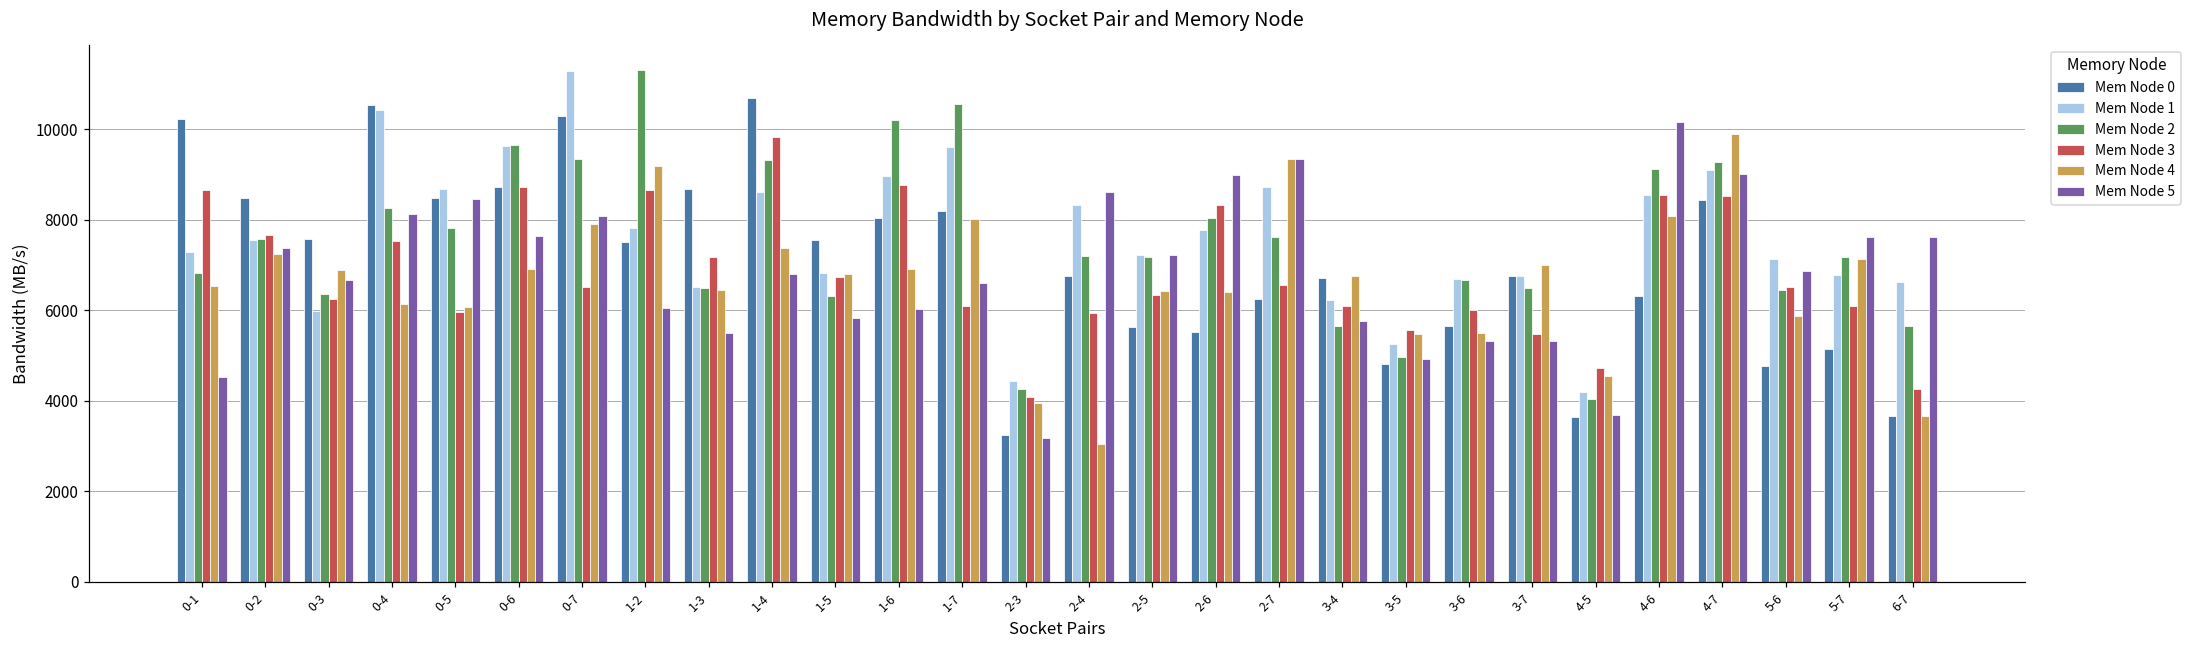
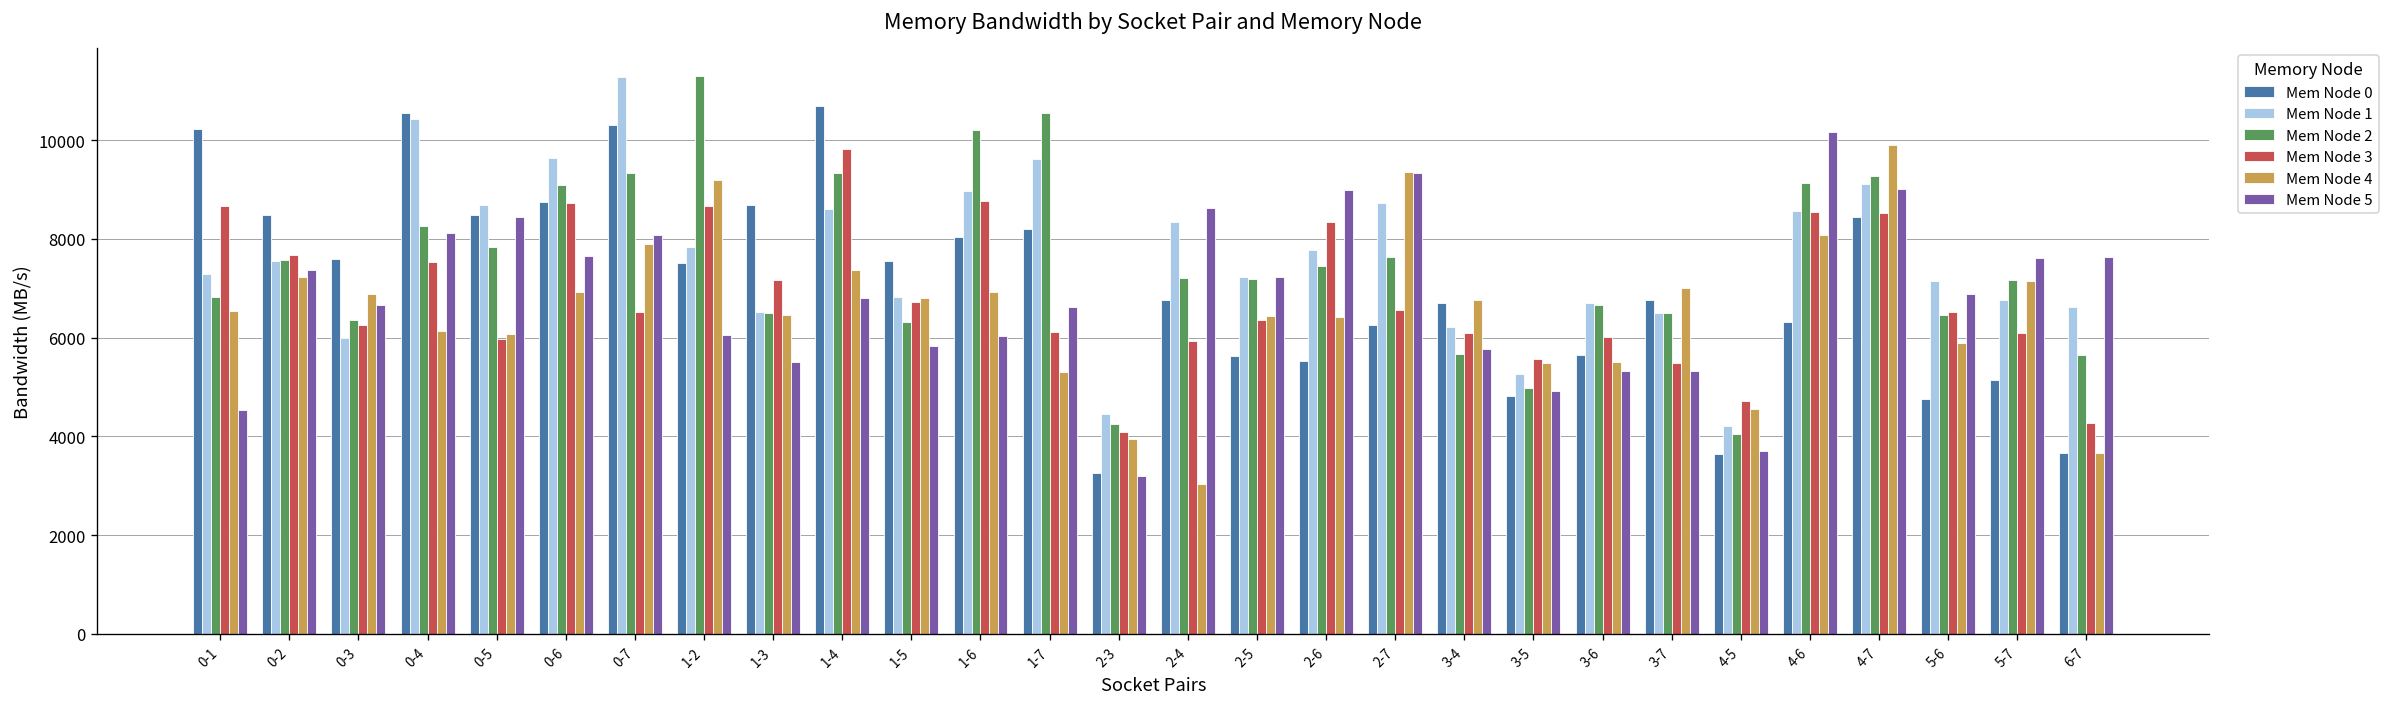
  {
    "Mem Node 1": {
      "0-1": 7300,
      "0-2": 7600,
      "0-3": 6000,
      "0-4": 10400,
      "0-5": 8700,
      "0-6": 9600,
      "0-7": 11300,
      "1-2": 7800,
      "1-3": 6500,
      "1-4": 8600,
      "1-5": 6800,
      "1-6": 9000,
      "1-7": 9600,
      "2-3": 4400,
      "2-4": 8300,
      "2-5": 7200,
      "2-6": 7800,
      "2-7": 8700,
      "3-4": 6200,
      "3-5": 5300,
      "3-6": 6700,
-     "3-7": 6800,
+     "3-7": 6500,
      "4-5": 4200,
      "4-6": 8600,
      "4-7": 9100,
      "5-6": 7100,
      "5-7": 6800,
      "6-7": 6600
    },
    "Mem Node 2": {
      "0-1": 6800,
      "0-2": 7600,
      "0-3": 6400,
      "0-4": 8300,
      "0-5": 7800,
-     "0-6": 9700,
+     "0-6": 9100,
      "0-7": 9300,
      "1-2": 11300,
      "1-3": 6500,
      "1-4": 9300,
      "1-5": 6300,
      "1-6": 10200,
      "1-7": 10600,
      "2-3": 4300,
      "2-4": 7200,
      "2-5": 7200,
-     "2-6": 8000,
+     "2-6": 7500,
      "2-7": 7600,
      "3-4": 5700,
      "3-5": 5000,
      "3-6": 6700,
      "3-7": 6500,
      "4-5": 4000,
      "4-6": 9100,
      "4-7": 9300,
      "5-6": 6500,
      "5-7": 7200,
      "6-7": 5600
    },
    "Mem Node 3": {
      "0-1": 8700,
      "0-2": 7700,
      "0-3": 6300,
      "0-4": 7500,
      "0-5": 6000,
      "0-6": 8700,
      "0-7": 6500,
      "1-2": 8700,
      "1-3": 7200,
      "1-4": 9800,
      "1-5": 6700,
      "1-6": 8800,
      "1-7": 6100,
      "2-3": 4100,
      "2-4": 5900,
      "2-5": 6400,
      "2-6": 8300,
      "2-7": 6600,
      "3-4": 6100,
      "3-5": 5600,
      "3-6": 6000,
      "3-7": 5500,
      "4-5": 4700,
      "4-6": 8500,
      "4-7": 8500,
      "5-6": 6500,
      "5-7": 6100,
      "6-7": 4300
    },
    "Mem Node 4": {
      "0-1": 6500,
      "0-2": 7200,
      "0-3": 6900,
      "0-4": 6100,
      "0-5": 6100,
      "0-6": 6900,
      "0-7": 7900,
      "1-2": 9200,
      "1-3": 6500,
      "1-4": 7400,
      "1-5": 6800,
      "1-6": 6900,
-     "1-7": 8000,
+     "1-7": 5300,
      "2-3": 4000,
      "2-4": 3000,
      "2-5": 6400,
      "2-6": 6400,
      "2-7": 9400,
      "3-4": 6800,
      "3-5": 5500,
      "3-6": 5500,
      "3-7": 7000,
      "4-5": 4600,
      "4-6": 8100,
      "4-7": 9900,
      "5-6": 5900,
      "5-7": 7100,
      "6-7": 3700
    }
  }
